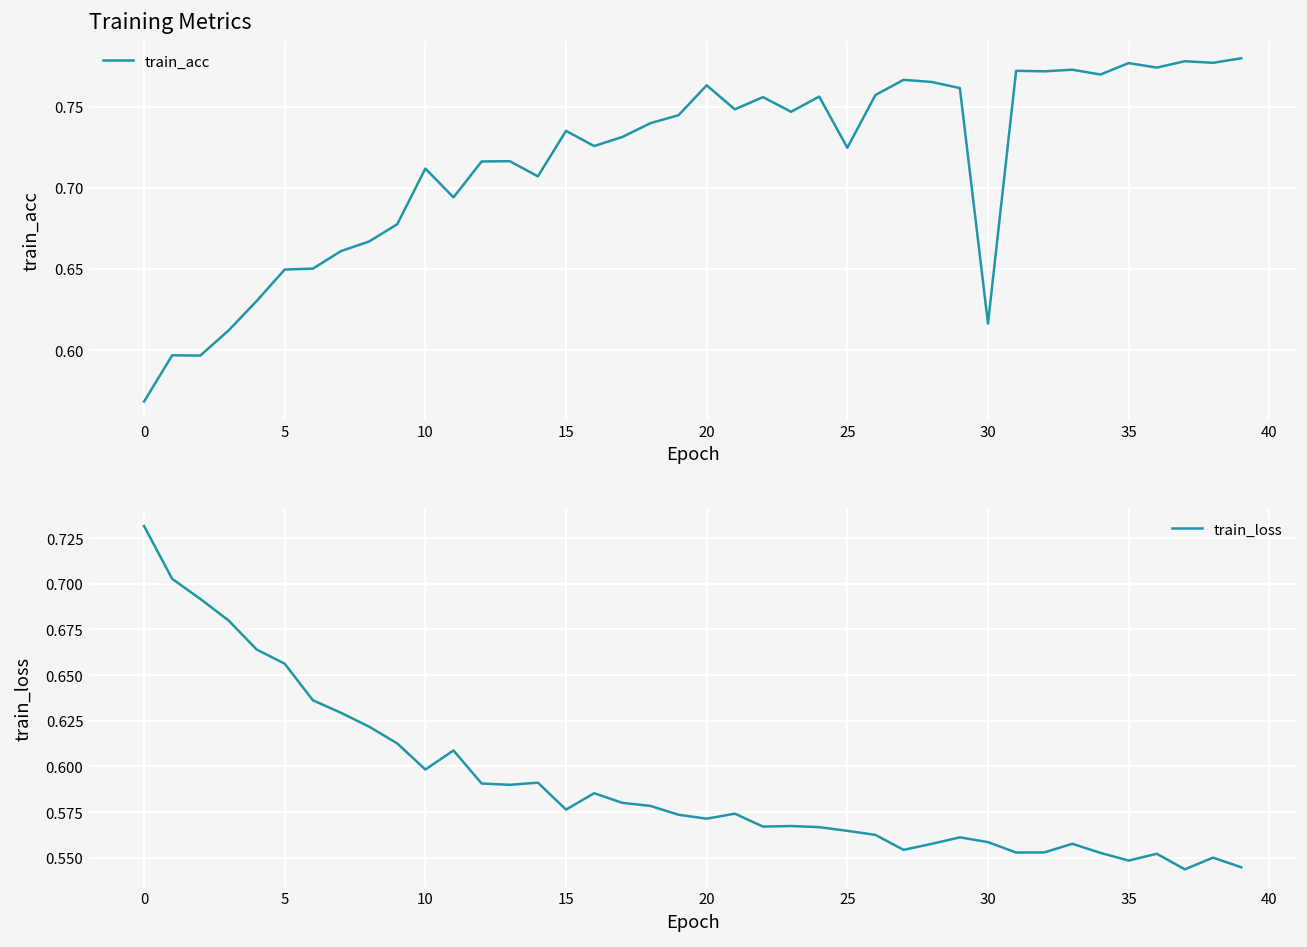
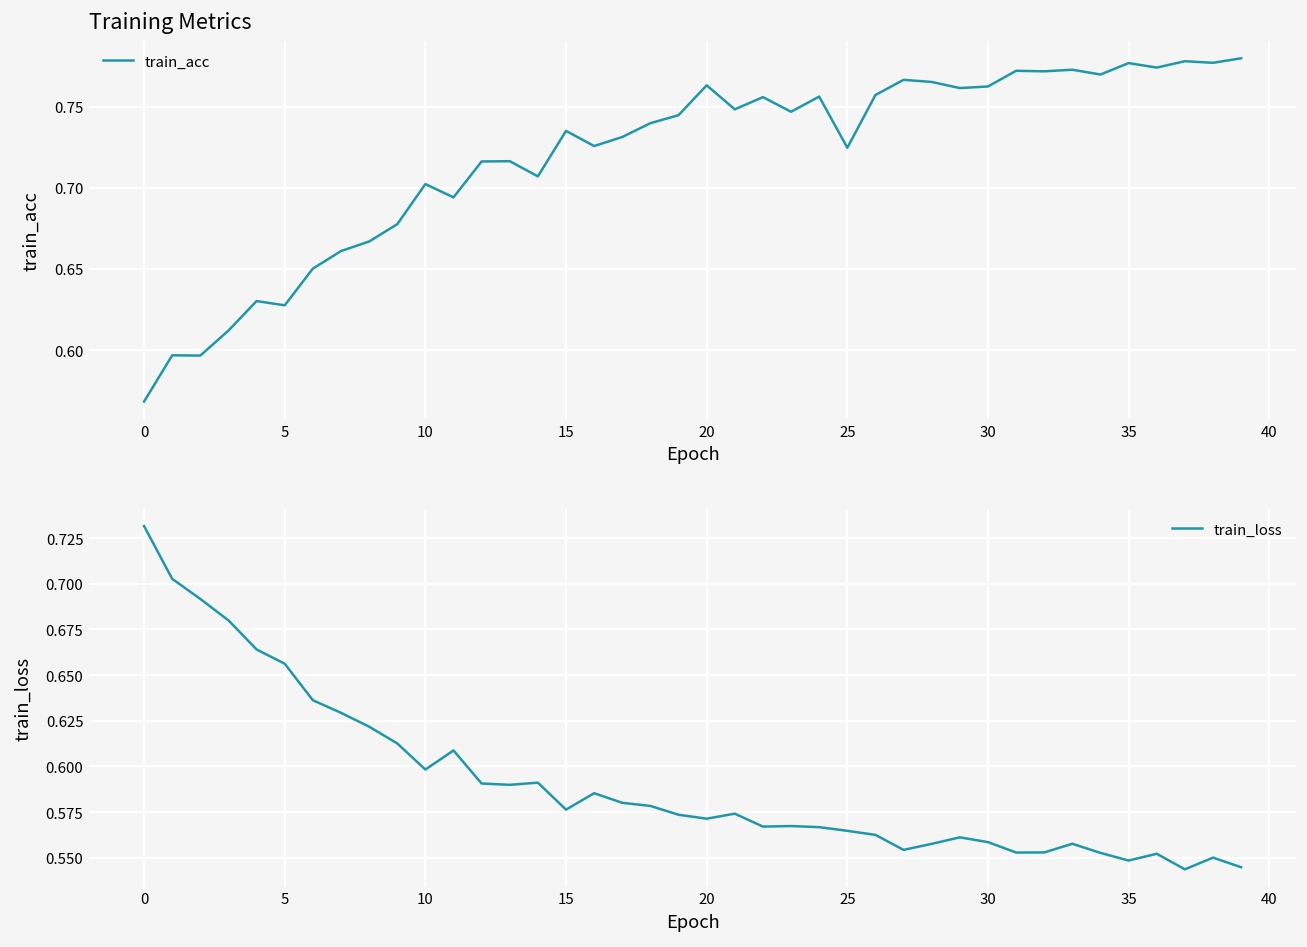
  {
    "Training Metrics": {
      "0": 0.568,
-     "5": 0.650,
-     "10": 0.712,
+     "5": 0.628,
+     "10": 0.702,
      "15": 0.735,
      "20": 0.763,
      "25": 0.725,
-     "30": 0.616,
+     "30": 0.763,
      "35": 0.777
    }
  }
